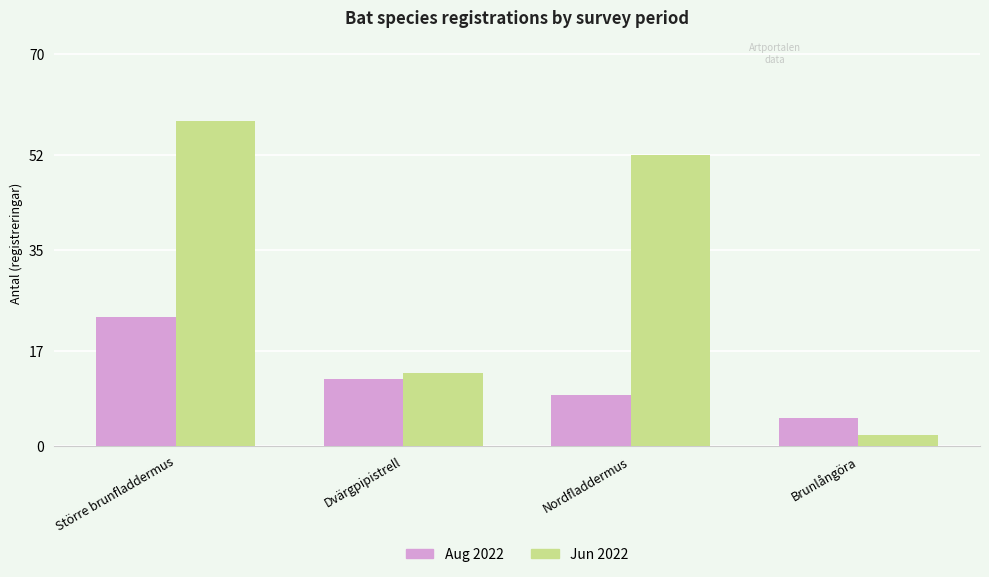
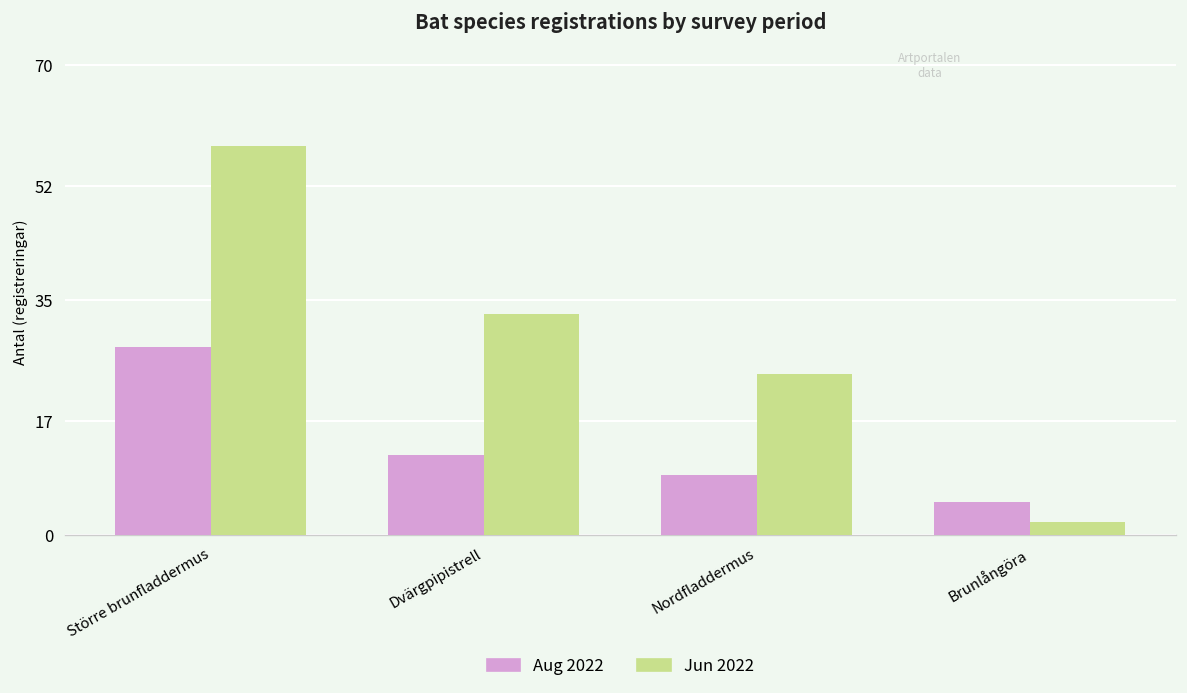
  {
    "Aug 2022": {
-     "Större brunfladdermus": 23,
+     "Större brunfladdermus": 28,
      "Dvärgpipistrell": 12,
      "Nordfladdermus": 9,
      "Brunlångöra": 5
    },
    "Jun 2022": {
      "Större brunfladdermus": 58,
-     "Dvärgpipistrell": 13,
-     "Nordfladdermus": 52,
+     "Dvärgpipistrell": 33,
+     "Nordfladdermus": 24,
      "Brunlångöra": 2
    }
  }
